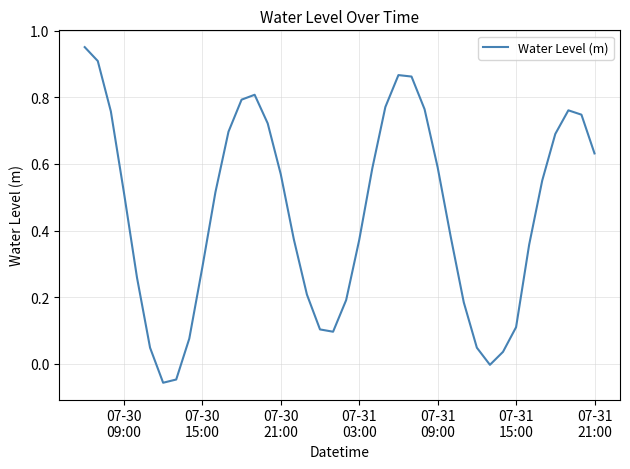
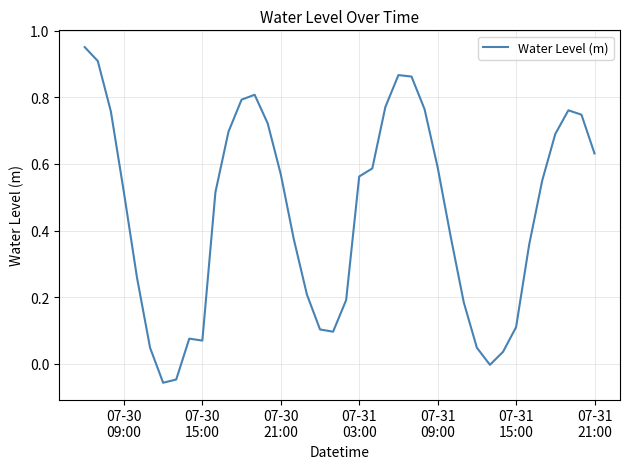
  {
    "07-30 09:00": 0.51,
-   "07-30 15:00": 0.29,
+   "07-30 15:00": 0.07,
    "07-30 21:00": 0.57,
-   "07-31 03:00": 0.37,
+   "07-31 03:00": 0.56,
    "07-31 09:00": 0.59,
    "07-31 15:00": 0.11,
    "07-31 21:00": 0.63
  }
